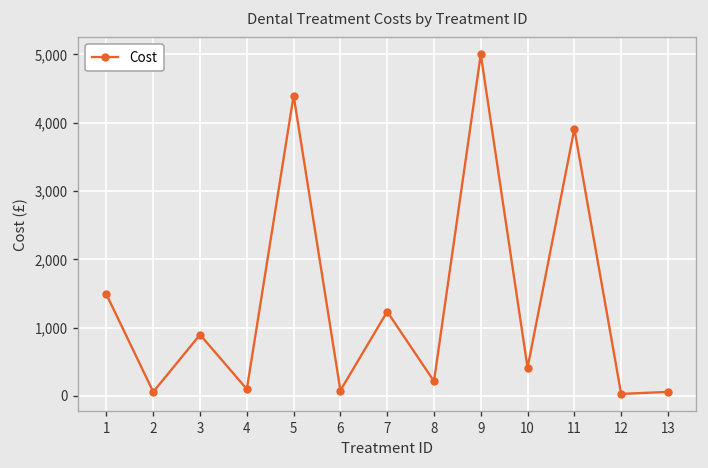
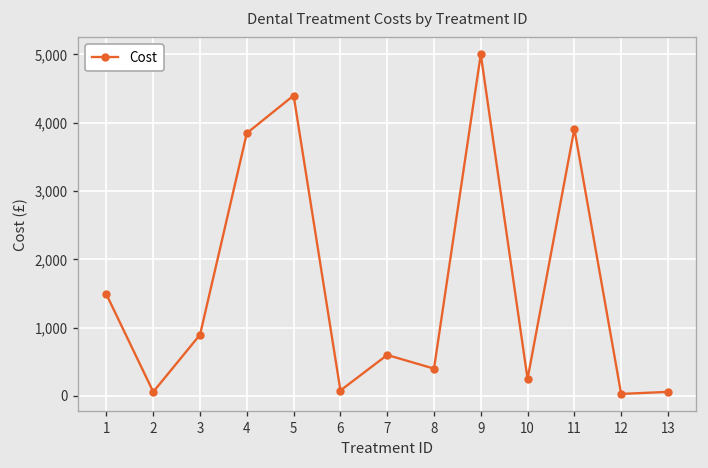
  {
    "1": "1,500",
    "2": "100",
    "3": "900",
-   "4": "100",
+   "4": "3,800",
    "5": "4,400",
    "6": "100",
-   "7": "1,200",
-   "8": "200",
+   "7": "600",
+   "8": "400",
    "9": "5,000",
-   "10": "400",
+   "10": "300",
    "11": "3,900",
    "12": "0",
    "13": "100"
  }
